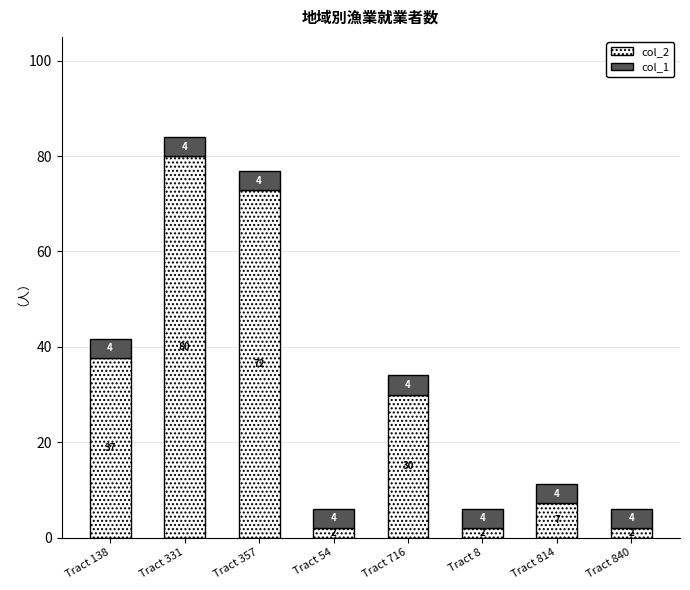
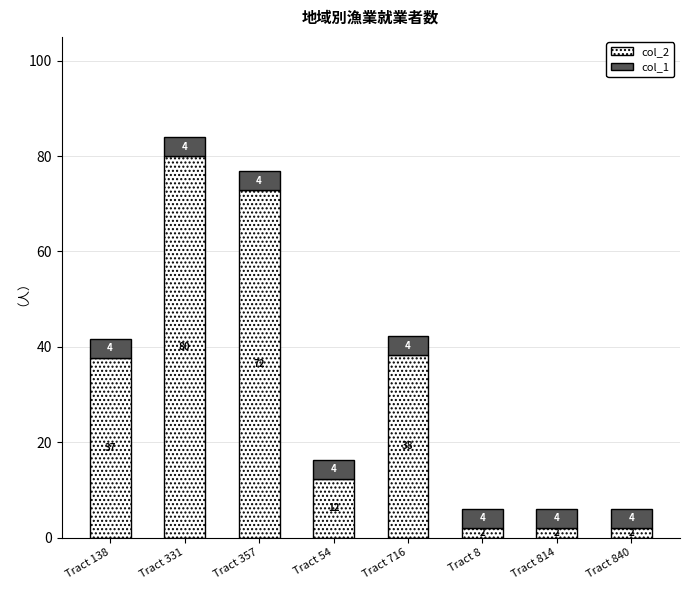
  {
    "col_2": {
      "Tract 331": 80,
-     "Tract 54": 2,
-     "Tract 716": 30,
+     "Tract 54": 12,
+     "Tract 716": 38,
      "Tract 8": 2,
-     "Tract 814": 7,
+     "Tract 814": 2,
      "Tract 840": 2
    },
    "col_1": {
      "Tract 138": 4,
      "Tract 331": 4,
      "Tract 357": 4,
      "Tract 54": 4,
      "Tract 716": 4,
      "Tract 8": 4,
      "Tract 814": 4,
      "Tract 840": 4
    }
  }
